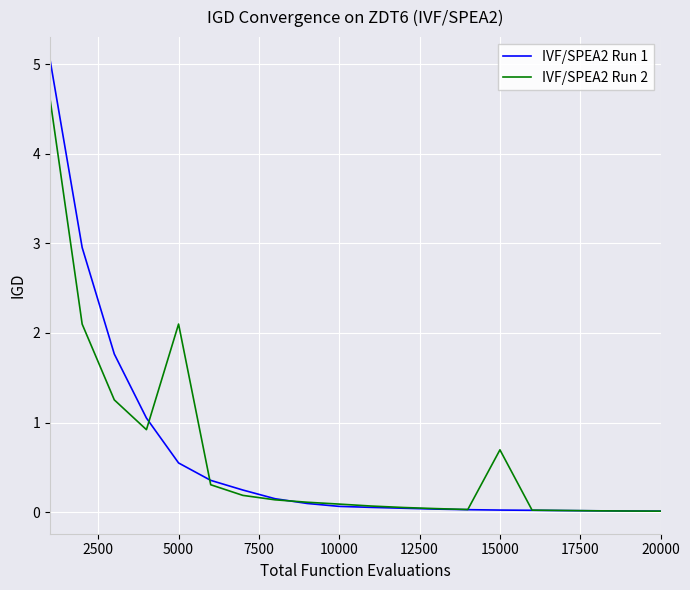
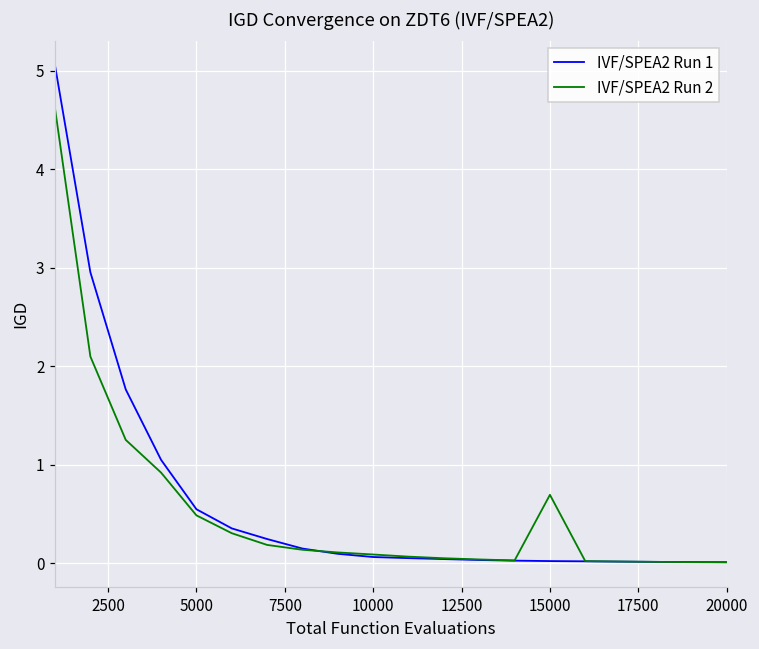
  {
    "IVF/SPEA2 Run 1": {
      "5000": 0.5,
      "15000": 0.0
    },
    "IVF/SPEA2 Run 2": {
-     "5000": 2.1,
+     "5000": 0.5,
      "15000": 0.7
    }
  }
